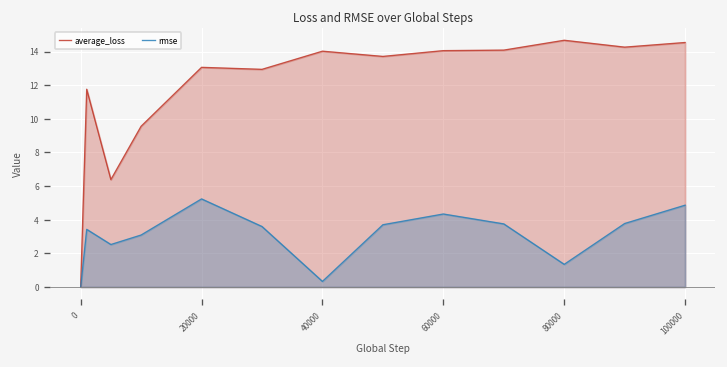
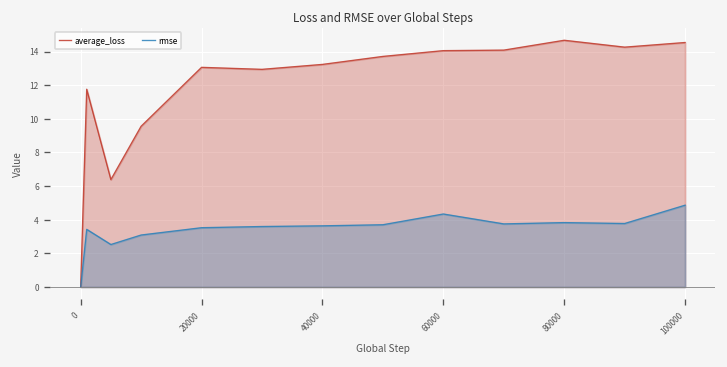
  {
    "average_loss": {
      "20000": 13.1,
-     "40000": 14.0,
+     "40000": 13.2,
      "60000": 14.1,
      "80000": 14.7,
      "100000": 14.5
    },
    "rmse": {
-     "20000": 5.2,
-     "40000": 0.3,
+     "20000": 3.5,
+     "40000": 3.6,
      "60000": 4.3,
-     "80000": 1.3,
+     "80000": 3.8,
      "100000": 4.9
    }
  }
